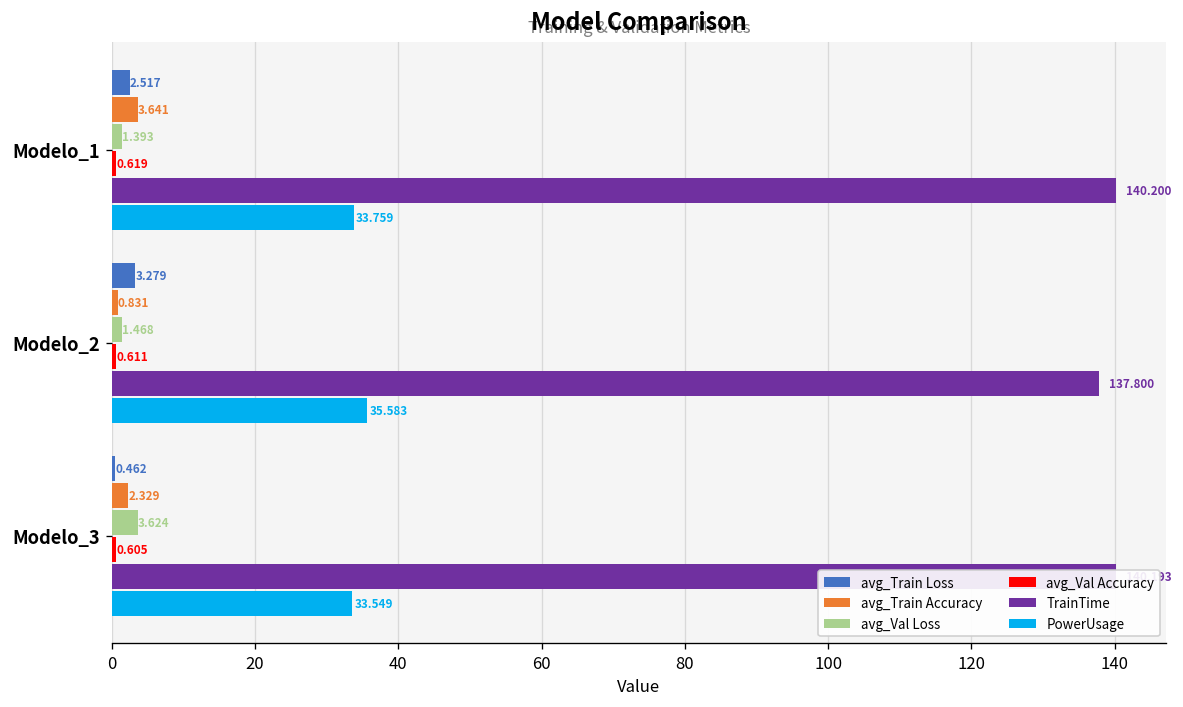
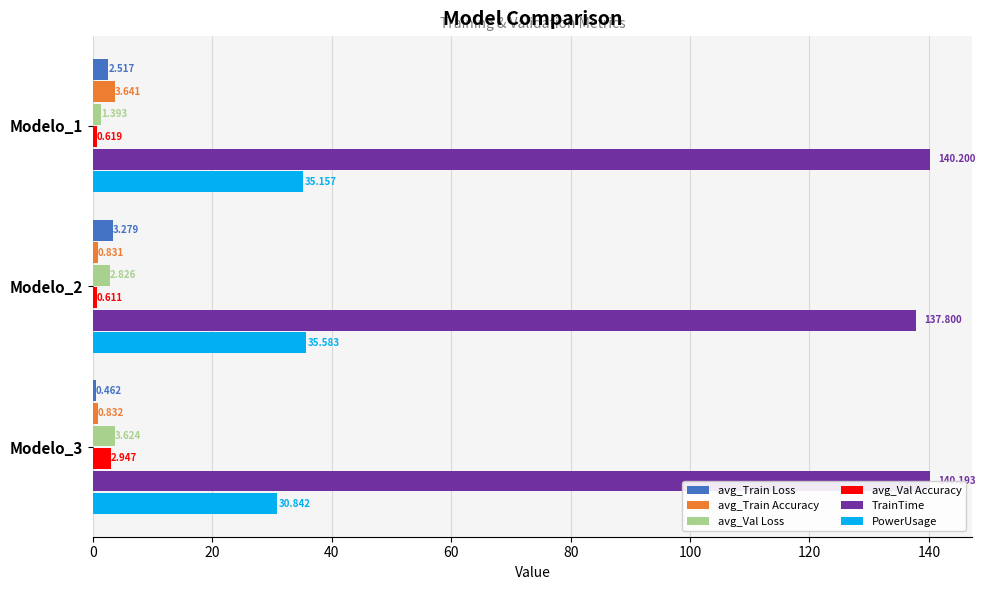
  {
    "avg_Train Loss": {
      "Modelo_1": 2.517,
      "Modelo_2": 3.279,
      "Modelo_3": 0.462
    },
    "avg_Train Accuracy": {
      "Modelo_1": 3.641,
      "Modelo_2": 0.831,
-     "Modelo_3": 2.329
+     "Modelo_3": 0.832
    },
    "avg_Val Loss": {
      "Modelo_1": 1.393,
-     "Modelo_2": 1.468,
+     "Modelo_2": 2.826,
      "Modelo_3": 3.624
    },
    "avg_Val Accuracy": {
      "Modelo_1": 0.619,
      "Modelo_2": 0.611,
-     "Modelo_3": 0.605
+     "Modelo_3": 2.947
    },
    "TrainTime": {
      "Modelo_1": 140.200,
      "Modelo_2": 137.800
    },
    "PowerUsage": {
-     "Modelo_1": 33.759,
+     "Modelo_1": 35.157,
      "Modelo_2": 35.583,
-     "Modelo_3": 33.549
+     "Modelo_3": 30.842
    }
  }
